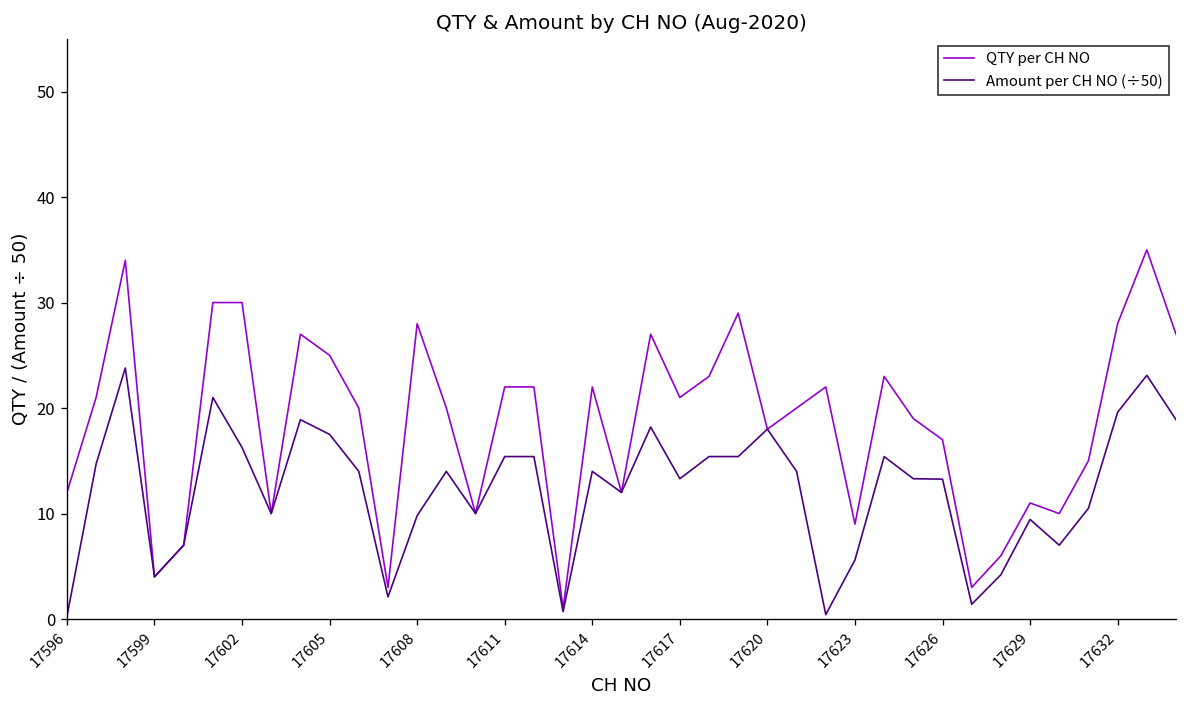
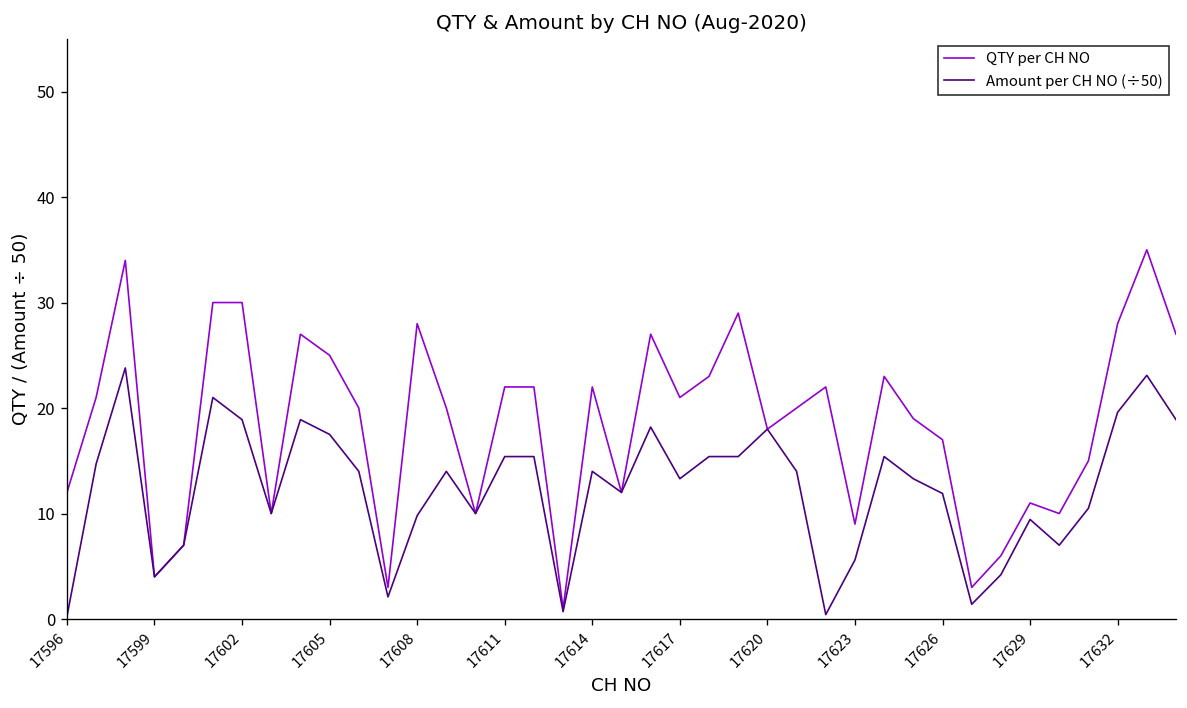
  {
    "QTY per CH NO": {
      "17596": 12,
      "17602": 30,
      "17605": 25,
      "17608": 28,
      "17611": 22,
      "17614": 22,
      "17617": 21,
      "17623": 9,
      "17626": 17,
      "17629": 11,
      "17632": 28
    },
    "Amount per CH NO (÷50)": {
      "17596": 0,
-     "17602": 16,
+     "17602": 19,
      "17605": 18,
      "17608": 10,
      "17611": 15,
      "17614": 14,
      "17617": 13,
      "17623": 6,
-     "17626": 13,
+     "17626": 12,
      "17629": 9,
      "17632": 20
    }
  }
